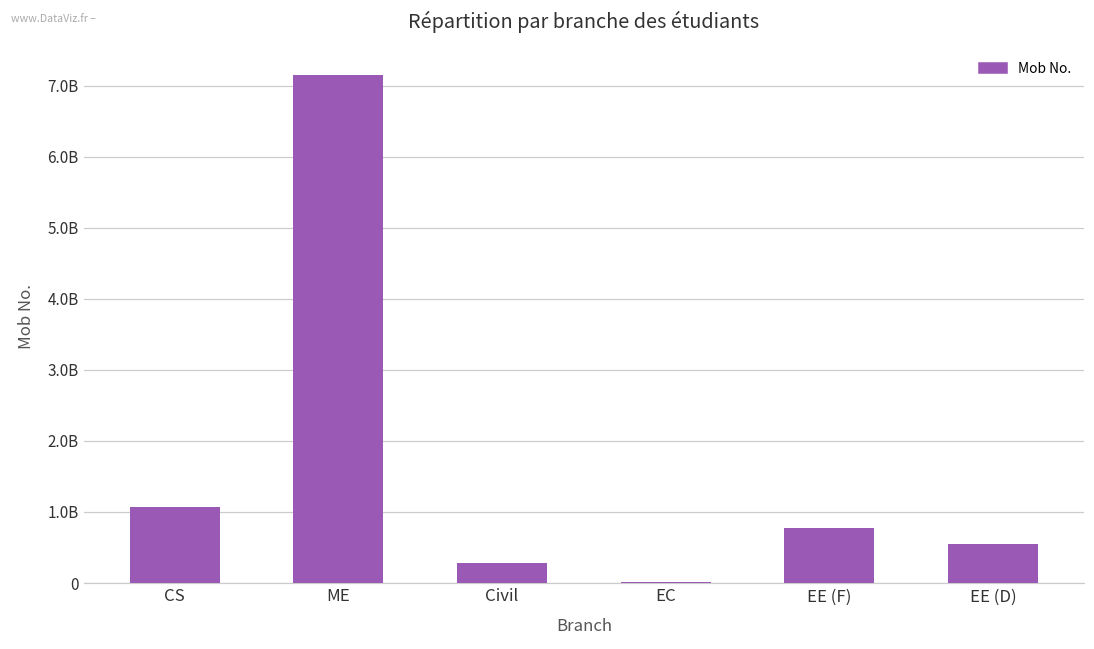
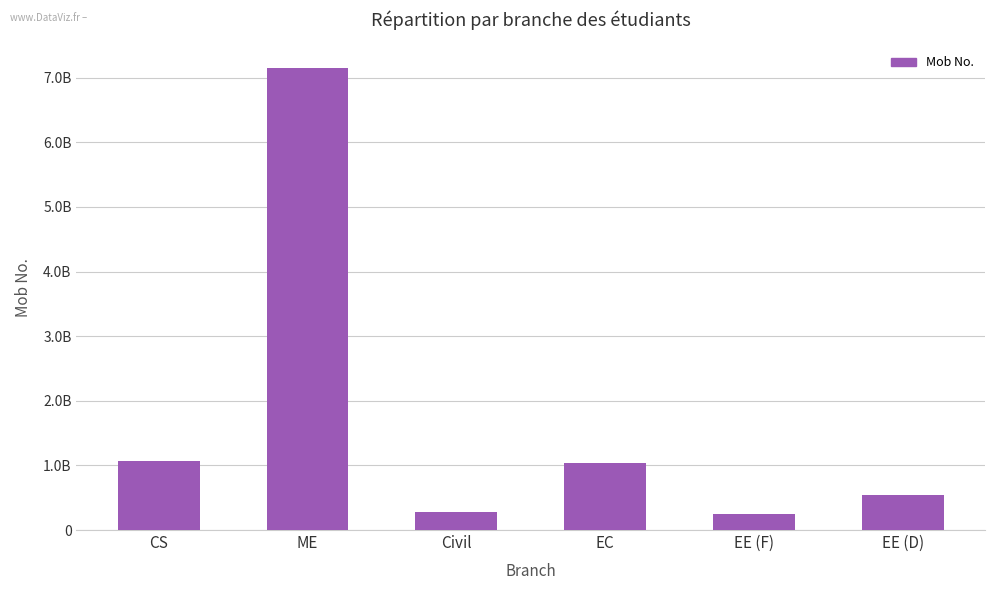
  {
    "CS": 1100000000,
    "ME": 7100000000,
    "Civil": 300000000,
-   "EC": 0,
-   "EE (F)": 800000000,
+   "EC": 1000000000,
+   "EE (F)": 300000000,
    "EE (D)": 500000000
  }
